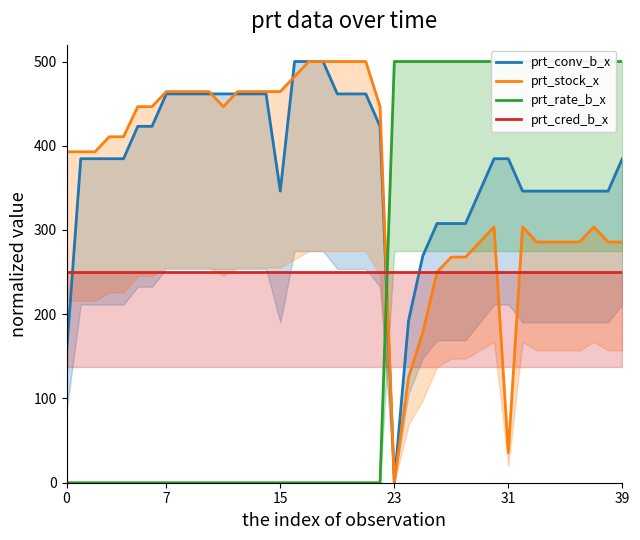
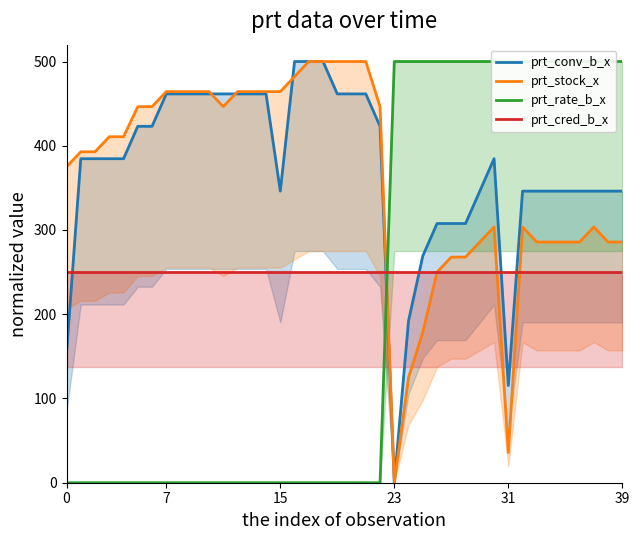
  {
    "prt_conv_b_x": {
      "0": 150,
      "15": 350,
-     "31": 380,
-     "39": 380
+     "31": 120,
+     "39": 350
    },
    "prt_stock_x": {
-     "0": 390,
+     "0": 370,
      "15": 460,
      "31": 40,
      "39": 290
    },
    "prt_rate_b_x": {
      "0": 0,
      "7": 0,
      "15": 0,
      "23": 500,
      "39": 500
    },
    "prt_cred_b_x": {
      "0": 250,
      "7": 250,
      "15": 250,
      "23": 250,
      "31": 250,
      "39": 250
    }
  }
